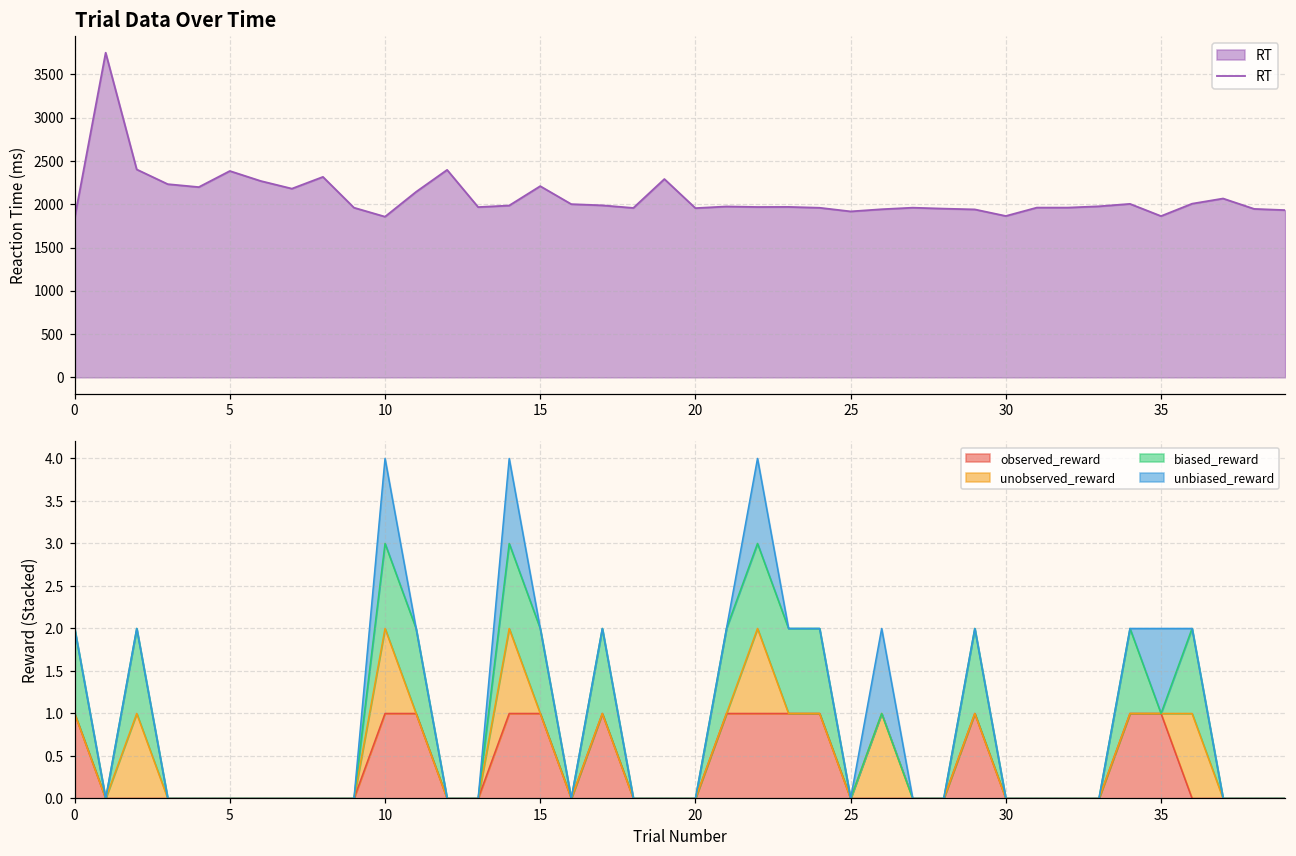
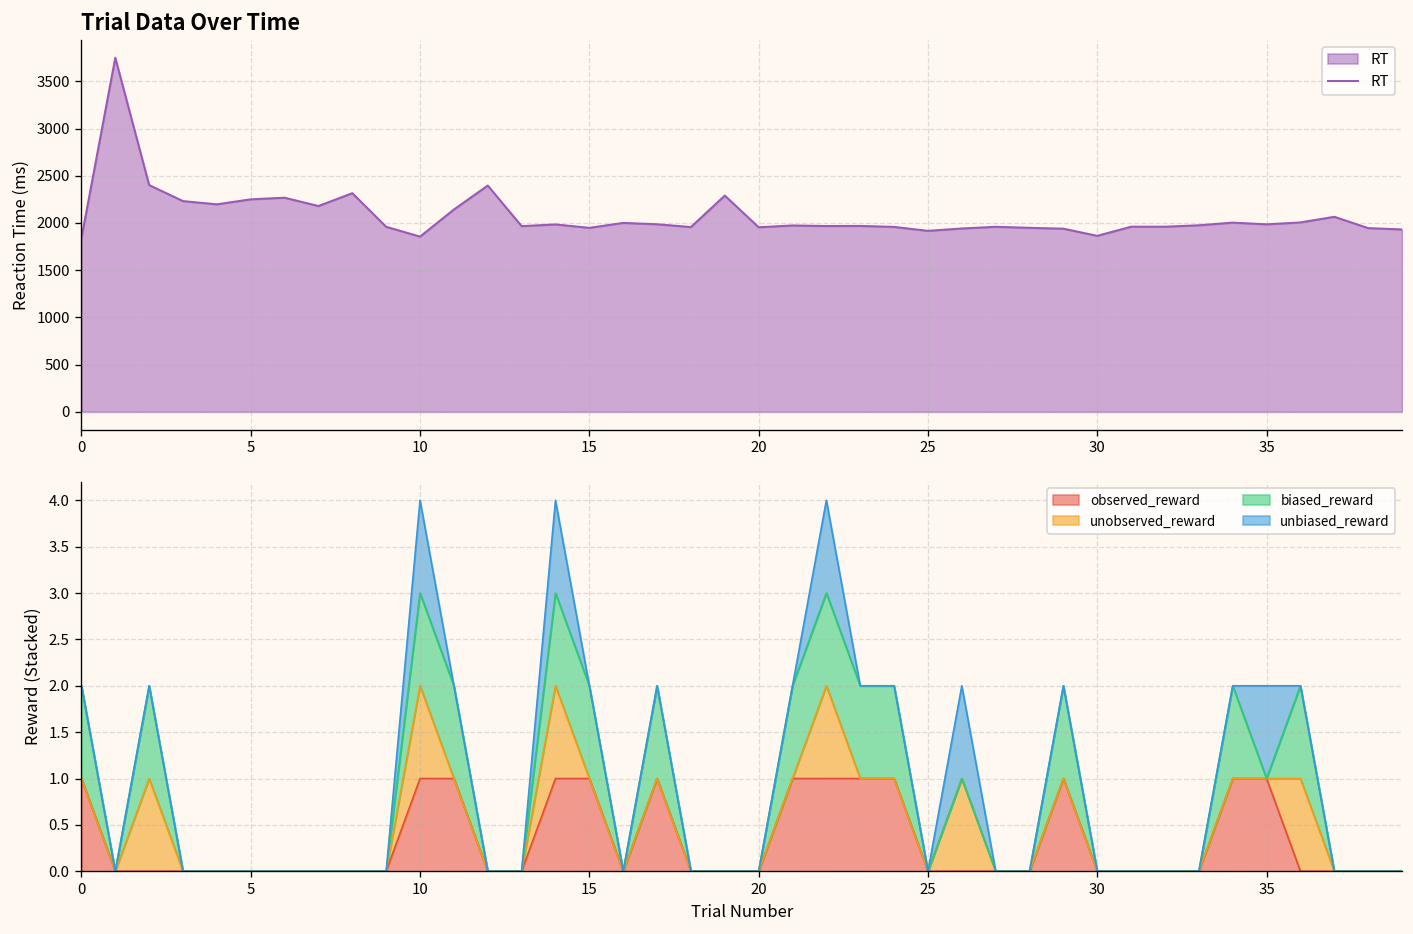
  {
    "Trial Data Over Time": {
      "0": 1800,
-     "5": 2400,
+     "5": 2300,
      "10": 1900,
-     "15": 2200,
+     "15": 1900,
      "20": 2000,
      "25": 1900,
      "30": 1900,
-     "35": 1900
+     "35": 2000
    }
  }
